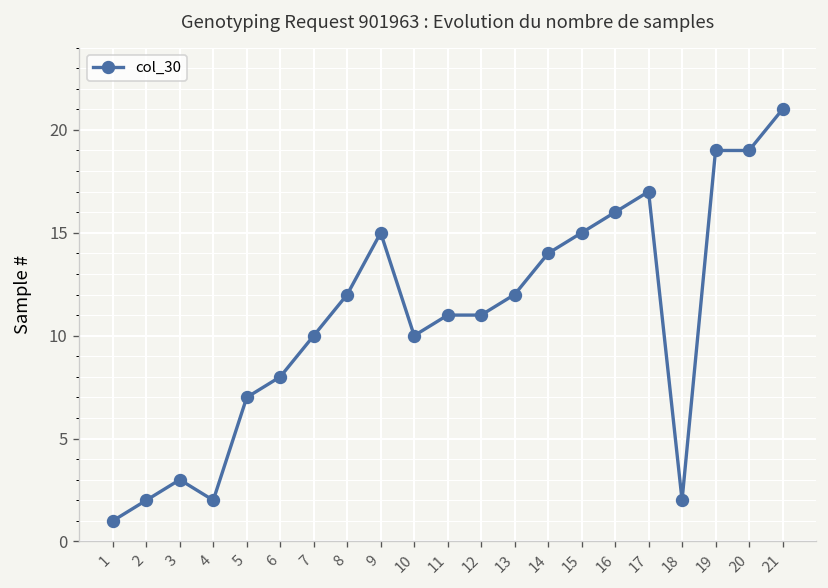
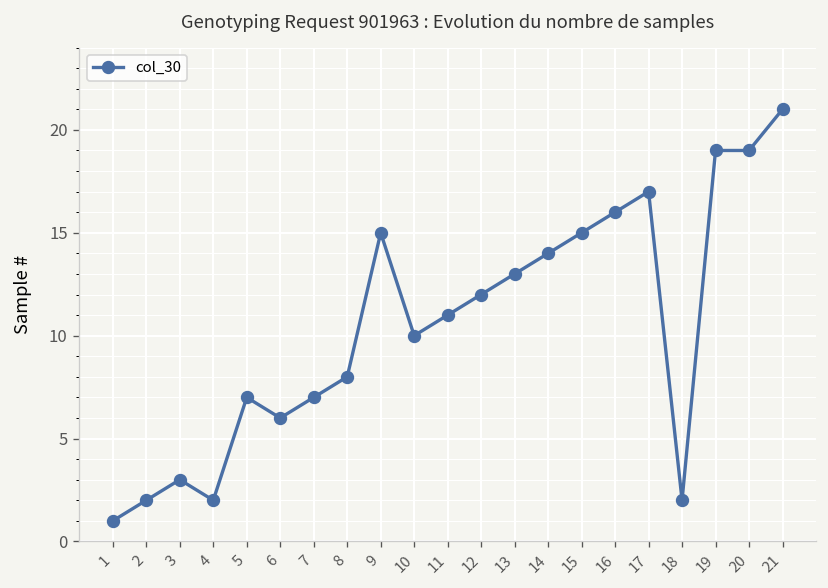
  {
    "1": 1,
    "2": 2,
    "3": 3,
    "4": 2,
    "5": 7,
-   "6": 8,
-   "7": 10,
-   "8": 12,
+   "6": 6,
+   "7": 7,
+   "8": 8,
    "9": 15,
    "10": 10,
    "11": 11,
-   "12": 11,
-   "13": 12,
+   "12": 12,
+   "13": 13,
    "14": 14,
    "15": 15,
    "16": 16,
    "17": 17,
    "18": 2,
    "19": 19,
    "20": 19,
    "21": 21
  }
